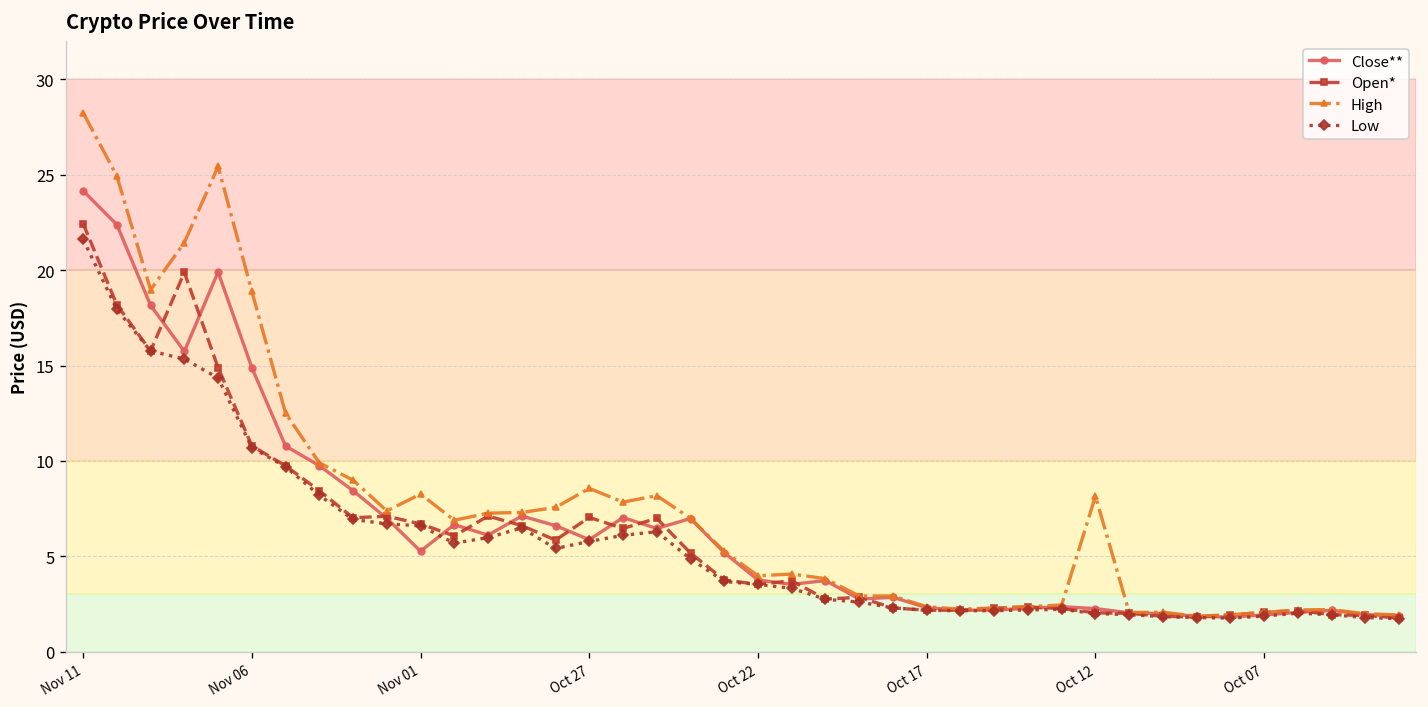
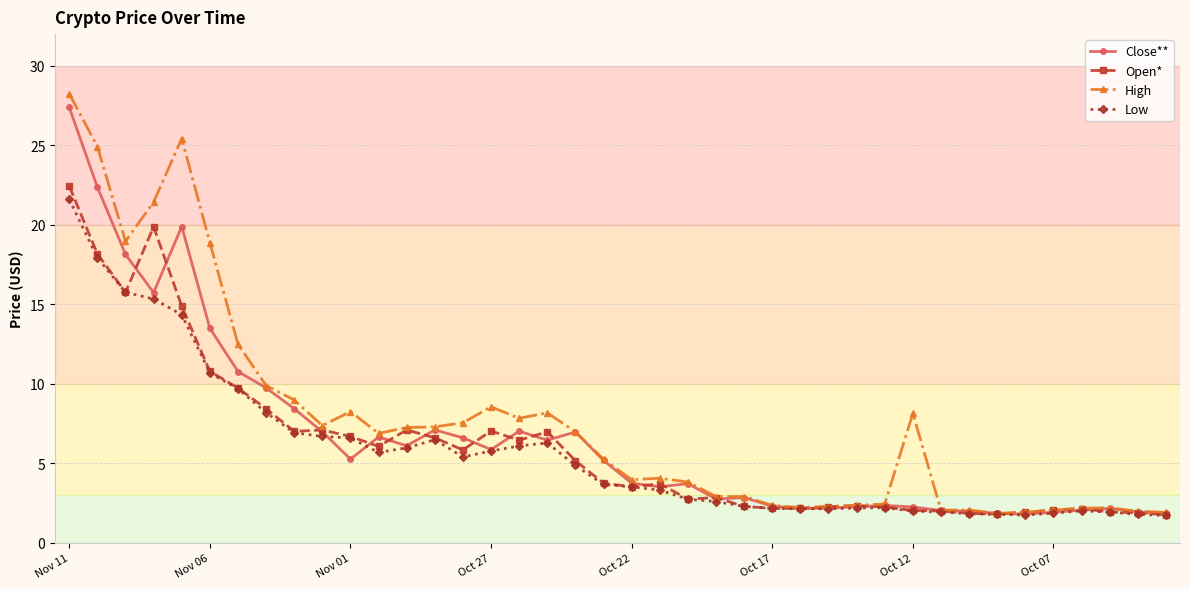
  {
    "Close**": {
-     "Nov 11": 24.2,
-     "Nov 06": 14.9,
+     "Nov 11": 27.4,
+     "Nov 06": 13.5,
      "Nov 01": 5.3,
      "Oct 22": 3.8,
      "Oct 12": 2.3
    },
    "High": {
      "Nov 11": 28.3,
      "Nov 06": 18.9,
      "Nov 01": 8.3,
      "Oct 27": 8.6,
      "Oct 22": 4.0,
      "Oct 12": 8.2
    }
  }
